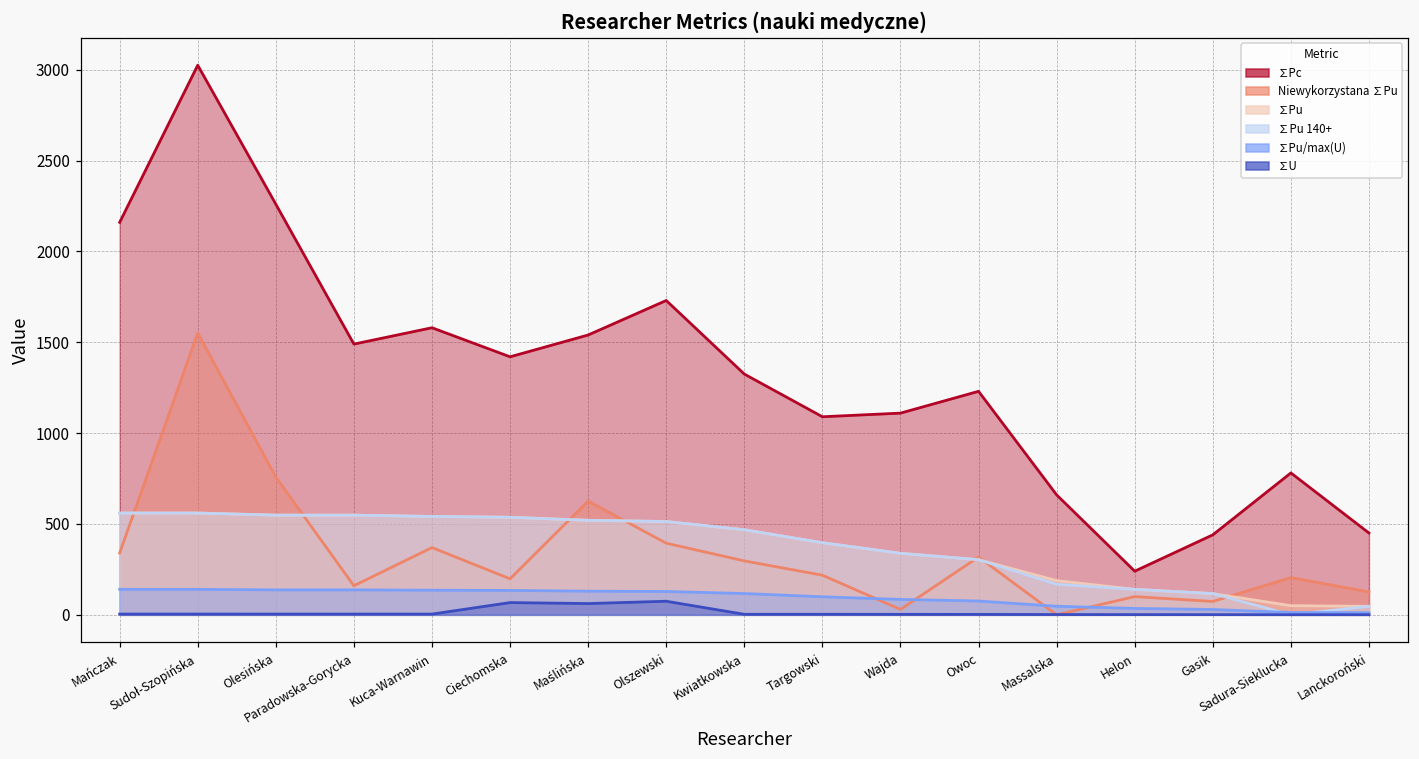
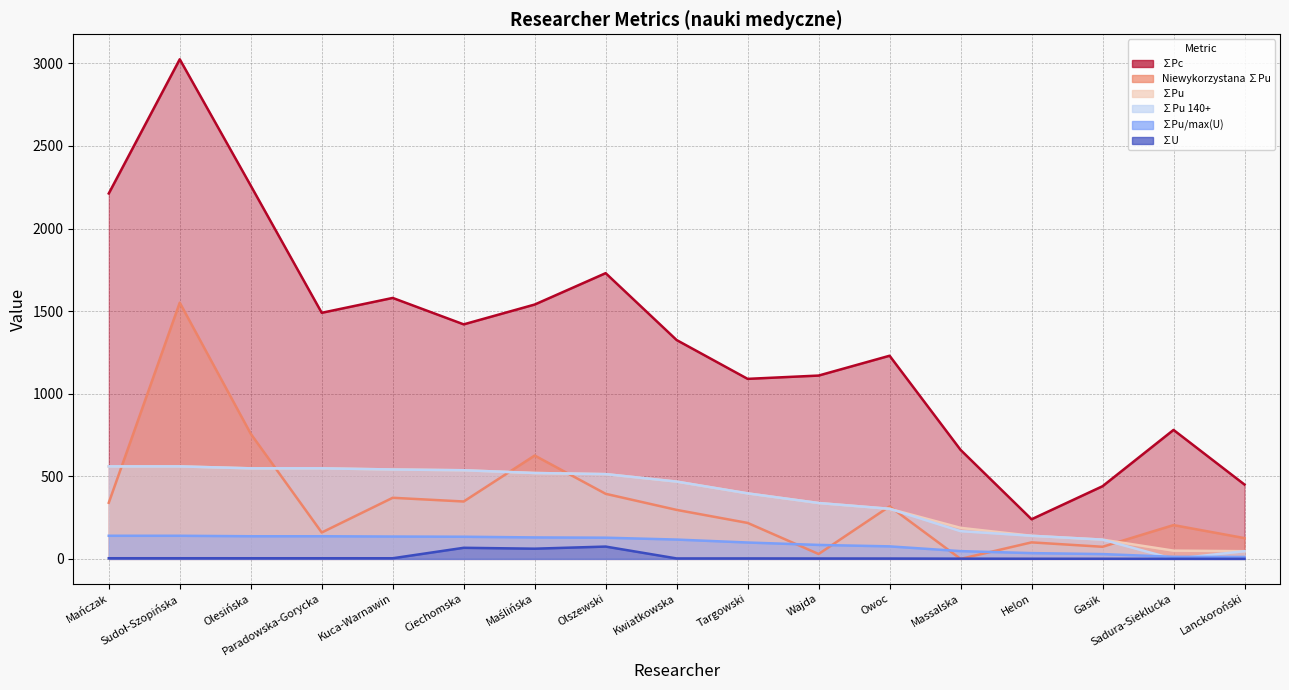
  {
    "∑Pc": {
-     "Mańczak": 2160,
+     "Mańczak": 2210,
      "Sudoł-Szopińska": 3030,
      "Olesińska": 2260,
      "Paradowska-Gorycka": 1490,
      "Kuca-Warnawin": 1580,
      "Ciechomska": 1420,
      "Maślińska": 1540,
      "Olszewski": 1730,
      "Kwiatkowska": 1330,
      "Targowski": 1090,
      "Wajda": 1110,
      "Owoc": 1230,
      "Massalska": 660,
      "Helon": 240,
      "Gasik": 440,
      "Sadura-Sieklucka": 780,
      "Lanckoroński": 450
    },
    "Niewykorzystana ∑Pu": {
      "Mańczak": 340,
      "Sudoł-Szopińska": 1550,
      "Olesińska": 760,
      "Paradowska-Gorycka": 160,
      "Kuca-Warnawin": 370,
-     "Ciechomska": 200,
+     "Ciechomska": 350,
      "Maślińska": 630,
      "Olszewski": 390,
      "Kwiatkowska": 300,
      "Targowski": 220,
      "Wajda": 30,
      "Helon": 100,
      "Gasik": 70,
      "Sadura-Sieklucka": 200,
      "Lanckoroński": 130
    },
    "∑U": {
      "Mańczak": 0,
      "Sudoł-Szopińska": 0,
      "Olesińska": 0,
      "Paradowska-Gorycka": 0,
      "Kuca-Warnawin": 0,
      "Ciechomska": 70,
      "Maślińska": 60,
      "Olszewski": 70,
      "Kwiatkowska": 0,
      "Targowski": 0,
      "Wajda": 0,
      "Owoc": 0,
      "Helon": 0,
      "Gasik": 0
    }
  }
